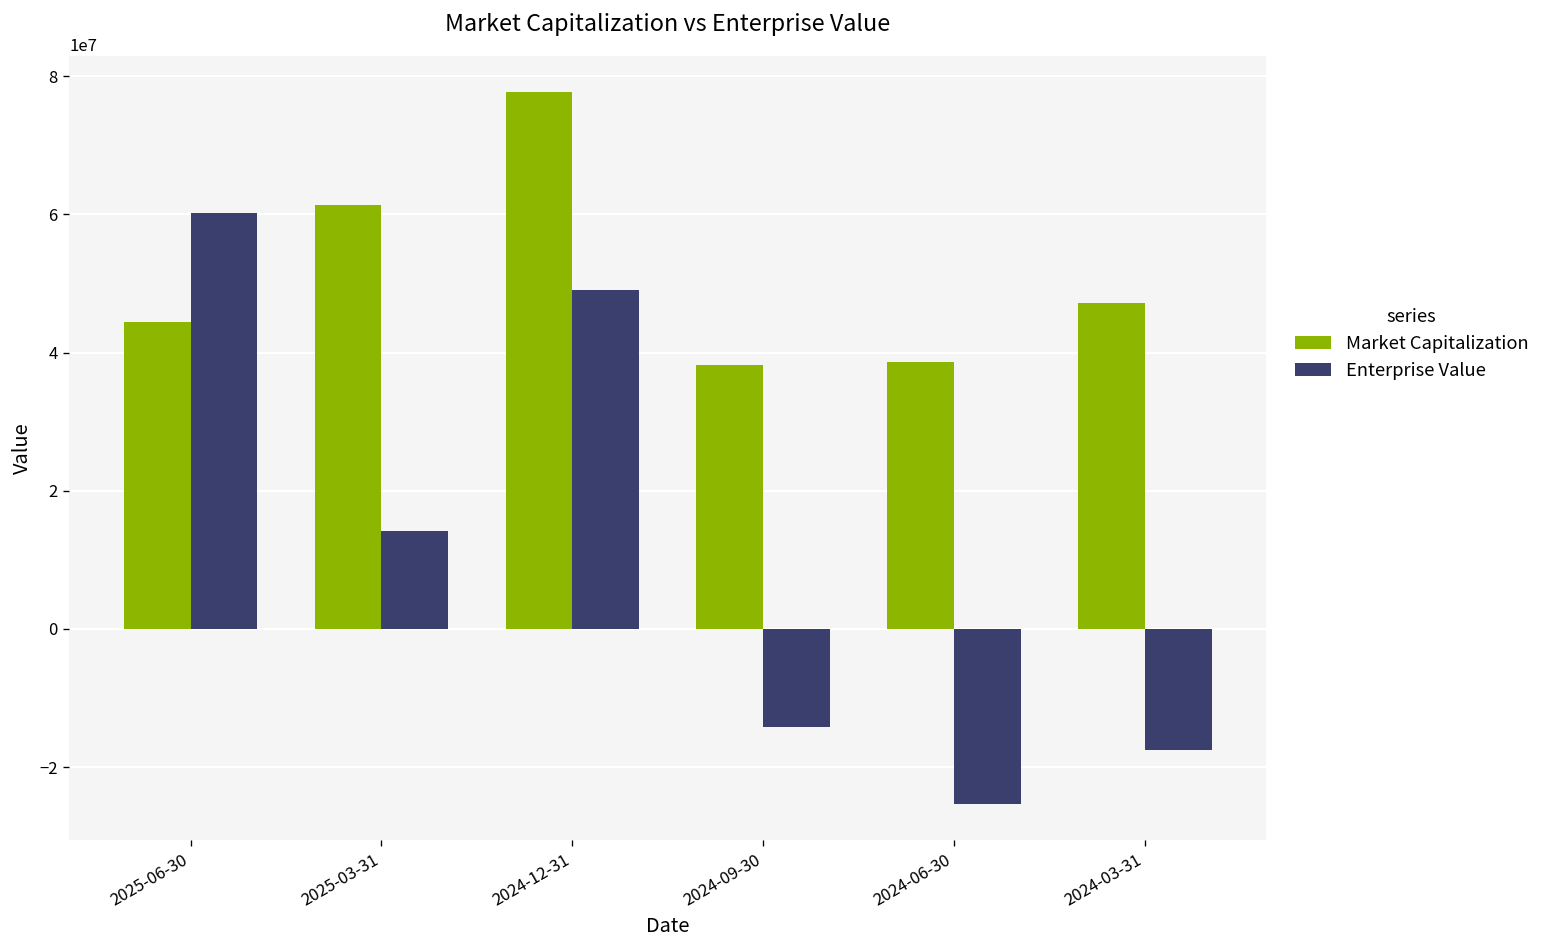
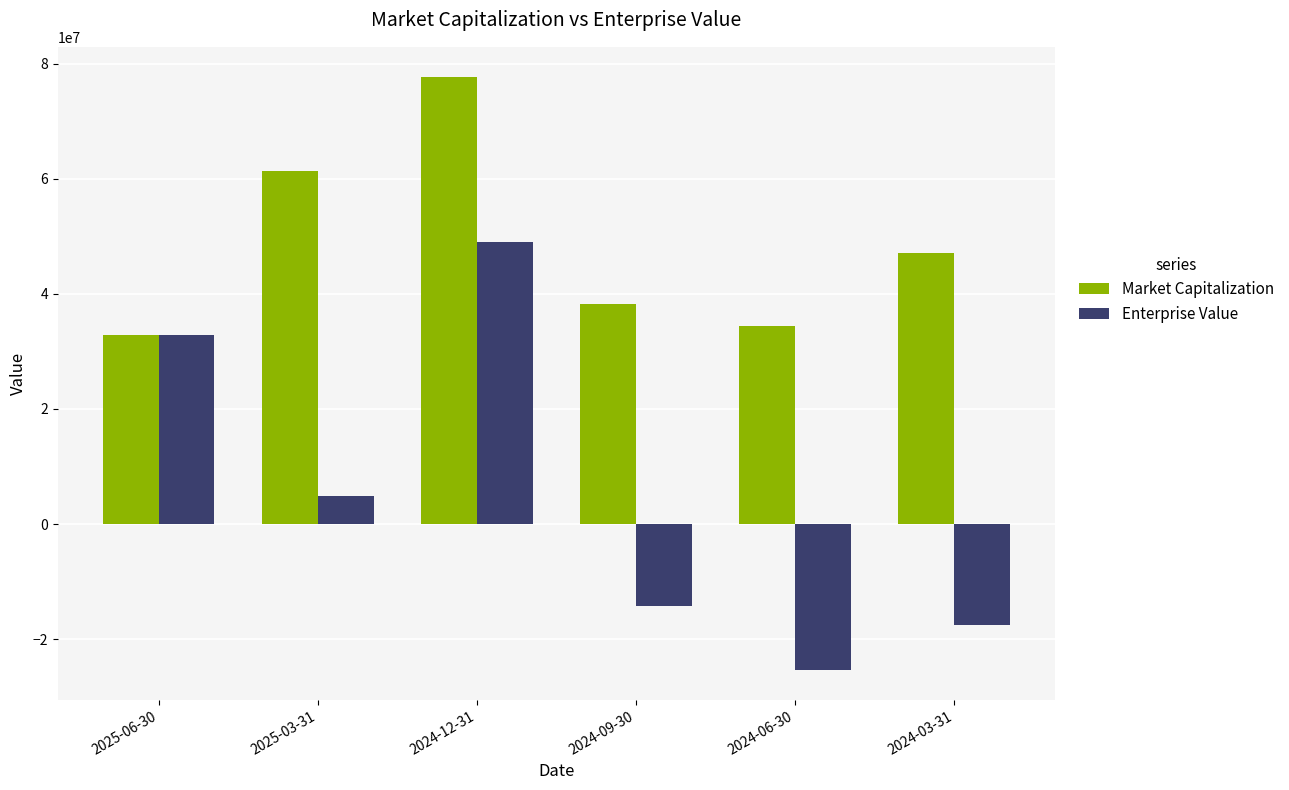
  {
    "Market Capitalization": {
-     "2025-06-30": 44000000,
+     "2025-06-30": 33000000,
      "2025-03-31": 61000000,
      "2024-12-31": 78000000,
      "2024-09-30": 38000000,
-     "2024-06-30": 39000000,
+     "2024-06-30": 34000000,
      "2024-03-31": 47000000
    },
    "Enterprise Value": {
-     "2025-06-30": 60000000,
-     "2025-03-31": 14000000,
+     "2025-06-30": 33000000,
+     "2025-03-31": 5000000,
      "2024-12-31": 49000000,
      "2024-09-30": -14000000,
      "2024-06-30": -25000000,
      "2024-03-31": -17000000
    }
  }
